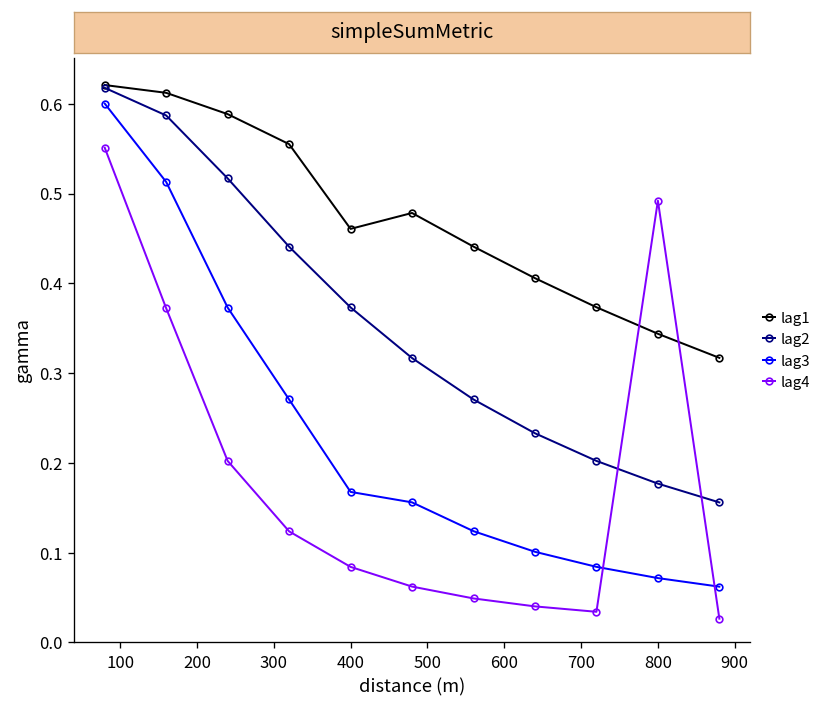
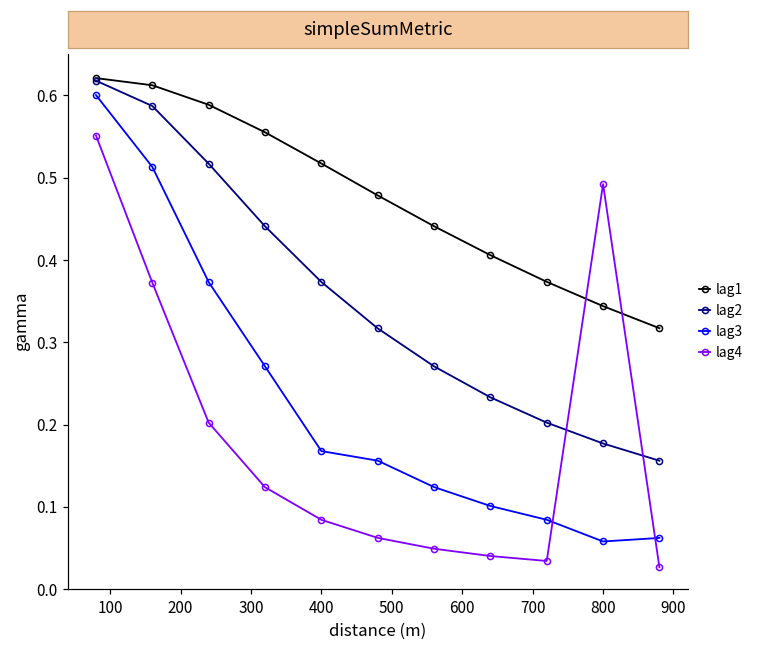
  {
    "lag1": {
-     "400": 0.46,
+     "400": 0.52,
      "800": 0.34
    },
    "lag2": {
      "400": 0.37,
      "800": 0.18
    },
    "lag3": {
      "400": 0.17,
-     "800": 0.07
+     "800": 0.06
    },
    "lag4": {
      "400": 0.08,
      "800": 0.49
    }
  }
